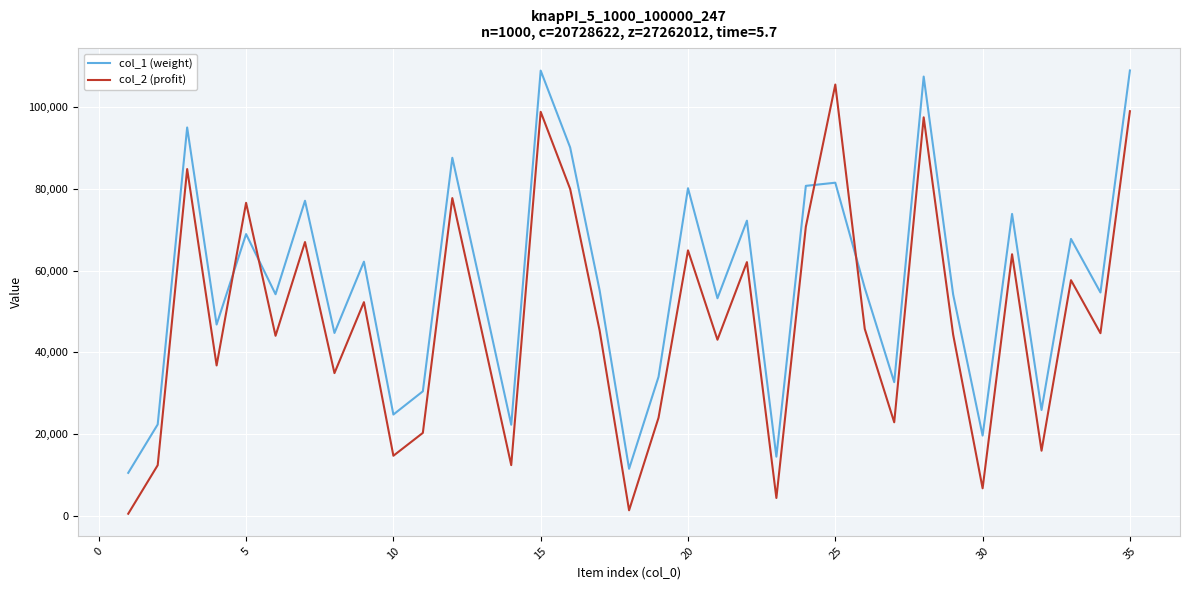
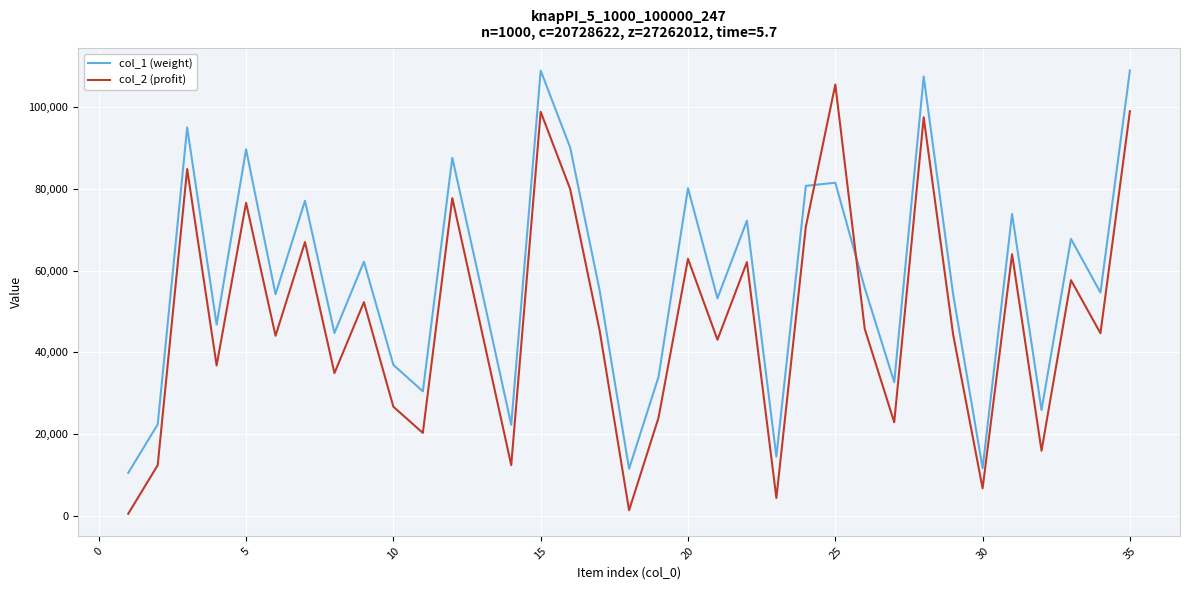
  {
    "col_1 (weight)": {
-     "5": "69,000",
-     "10": "25,000",
+     "5": "90,000",
+     "10": "37,000",
      "15": "109,000",
      "20": "80,000",
      "25": "81,000",
-     "30": "20,000",
+     "30": "12,000",
      "35": "109,000"
    },
    "col_2 (profit)": {
      "5": "77,000",
-     "10": "15,000",
+     "10": "27,000",
      "15": "99,000",
-     "20": "65,000",
+     "20": "63,000",
      "25": "105,000",
      "30": "7,000",
      "35": "99,000"
    }
  }
